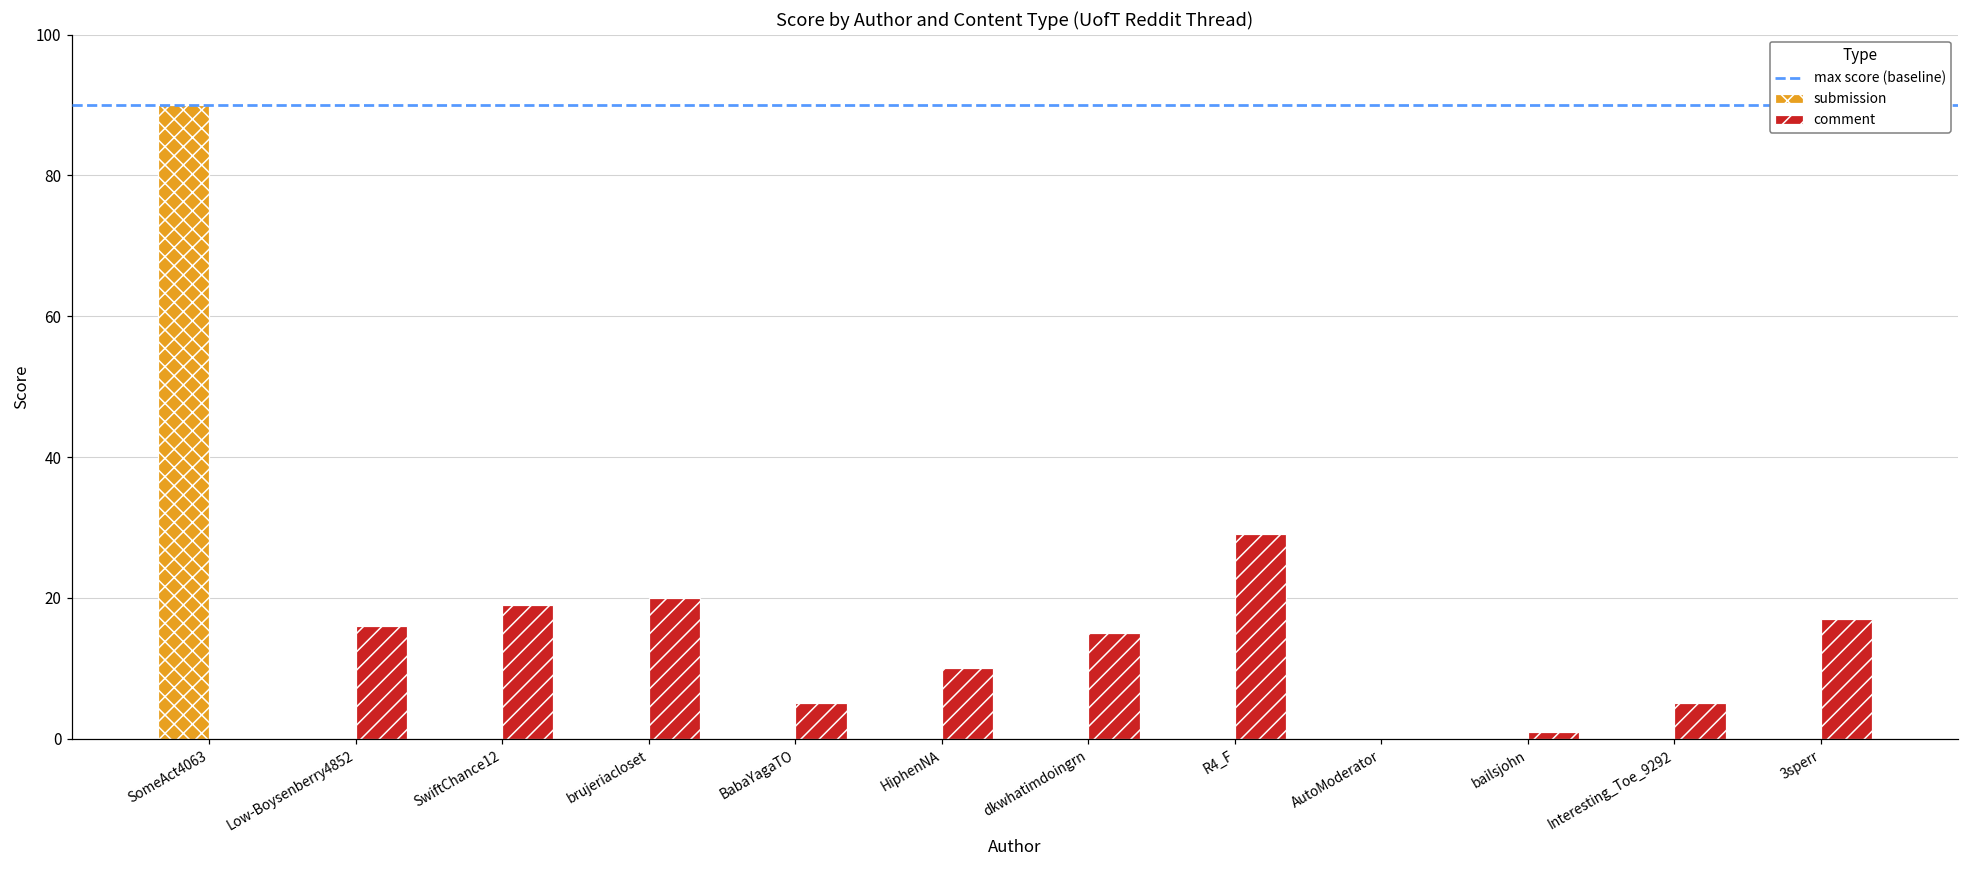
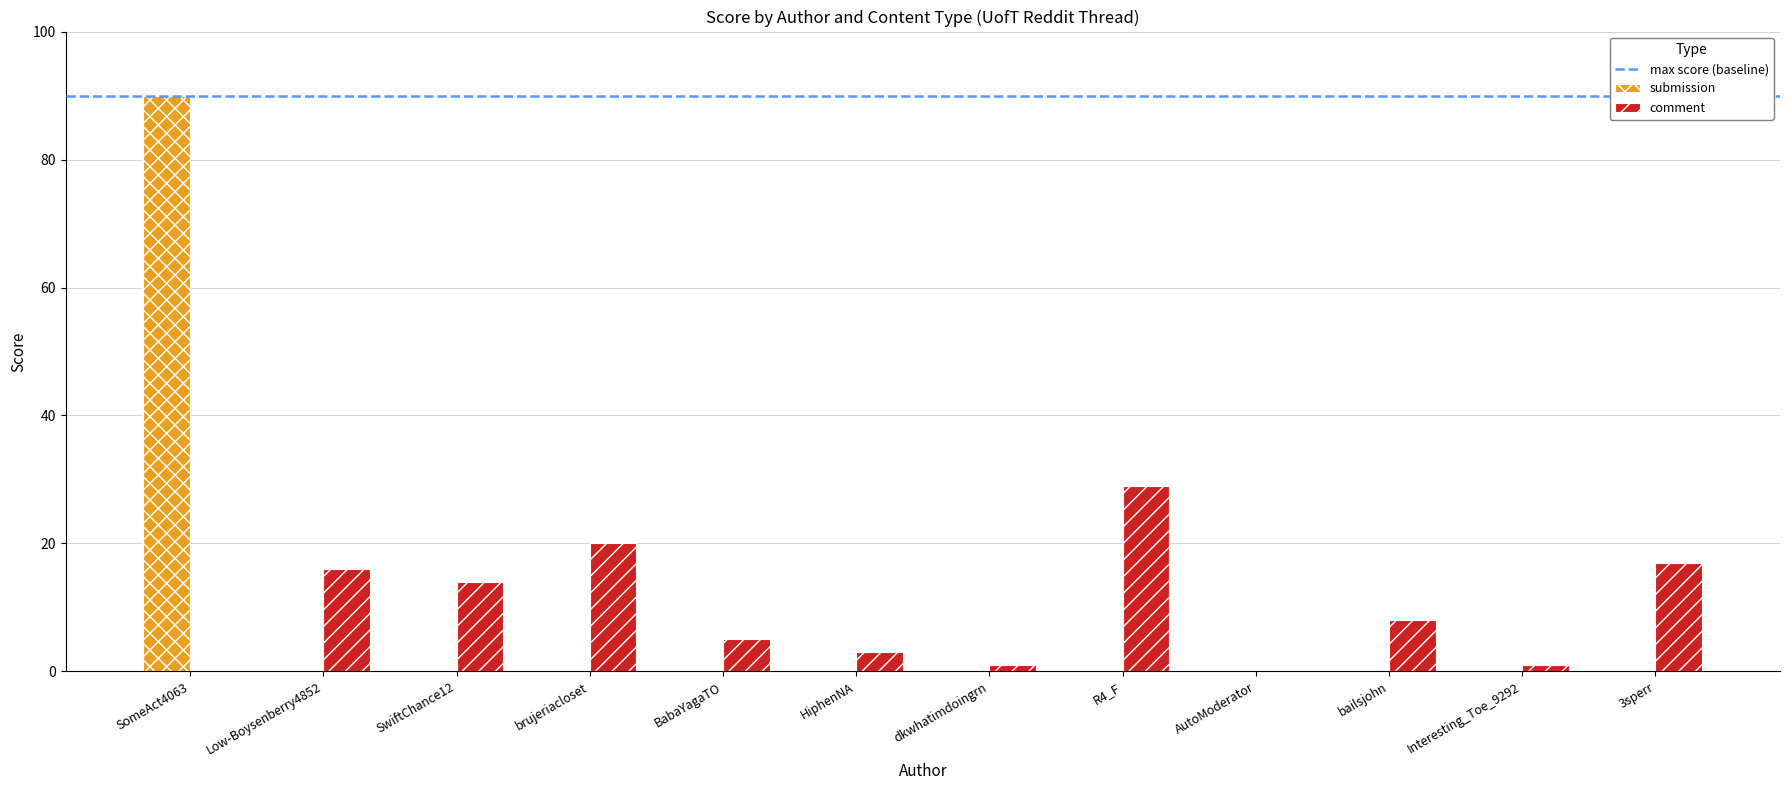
  {
    "submission": {
      "SomeAct4063": 90,
      "Low-Boysenberry4852": 0,
      "SwiftChance12": 0,
      "brujeriacloset": 0,
      "BabaYagaTO": 0,
      "HiphenNA": 0,
      "dkwhatimdoingrn": 0,
      "R4_F": 0,
      "AutoModerator": 0,
      "bailsjohn": 0,
      "Interesting_Toe_9292": 0,
      "3sperr": 0
    },
    "comment": {
      "SomeAct4063": 0,
      "Low-Boysenberry4852": 16,
-     "SwiftChance12": 19,
+     "SwiftChance12": 14,
      "brujeriacloset": 20,
      "BabaYagaTO": 5,
-     "HiphenNA": 10,
-     "dkwhatimdoingrn": 15,
+     "HiphenNA": 3,
+     "dkwhatimdoingrn": 1,
      "R4_F": 29,
      "AutoModerator": 0,
-     "bailsjohn": 1,
-     "Interesting_Toe_9292": 5,
+     "bailsjohn": 8,
+     "Interesting_Toe_9292": 1,
      "3sperr": 17
    }
  }
